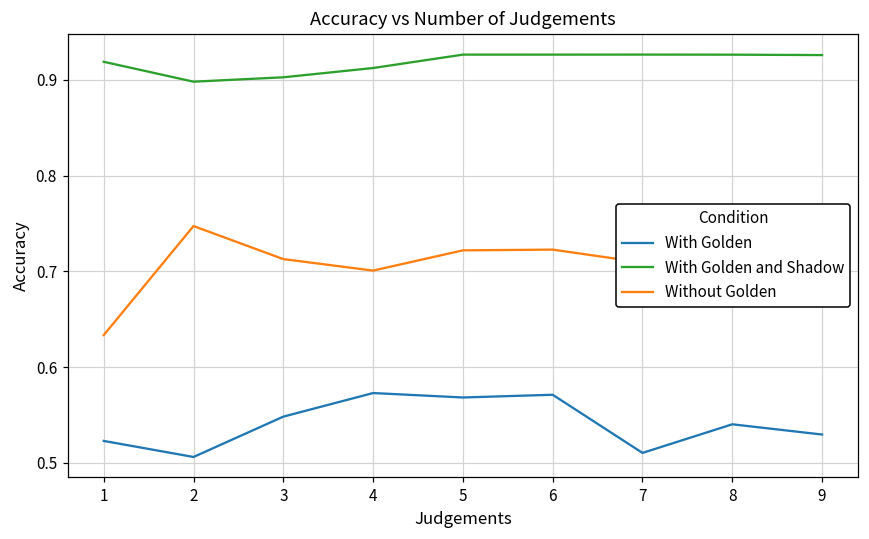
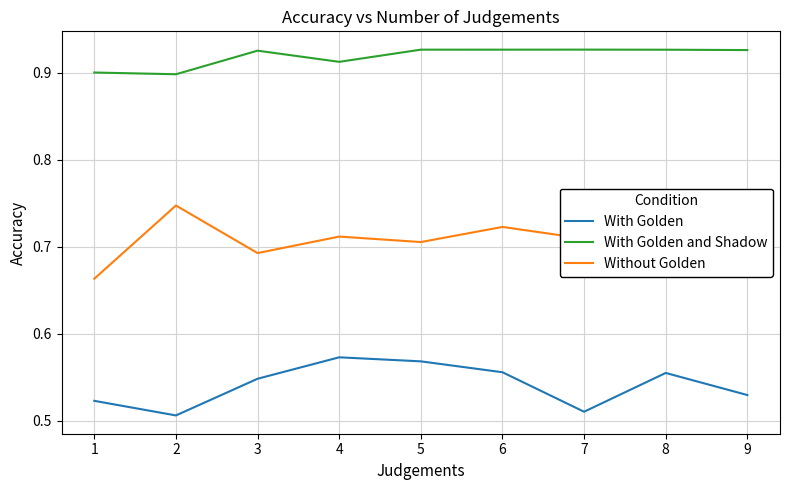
  {
    "With Golden": {
      "1": 0.52,
      "2": 0.51,
      "3": 0.55,
      "4": 0.57,
      "5": 0.57,
-     "6": 0.57,
+     "6": 0.56,
      "7": 0.51,
-     "8": 0.54,
+     "8": 0.56,
      "9": 0.53
    },
    "With Golden and Shadow": {
-     "1": 0.92,
+     "1": 0.90,
      "2": 0.90,
-     "3": 0.90,
+     "3": 0.93,
      "4": 0.91,
      "5": 0.93,
      "6": 0.93,
      "7": 0.93,
      "8": 0.93,
      "9": 0.93
    },
    "Without Golden": {
-     "1": 0.63,
+     "1": 0.66,
      "2": 0.75,
-     "3": 0.71,
-     "4": 0.70,
-     "5": 0.72,
+     "3": 0.69,
+     "4": 0.71,
+     "5": 0.71,
      "6": 0.72
    }
  }
